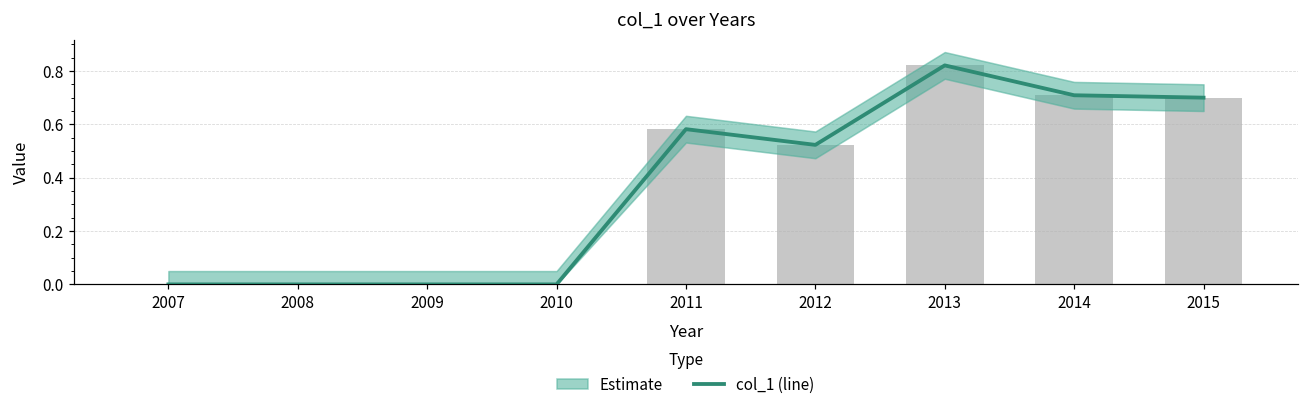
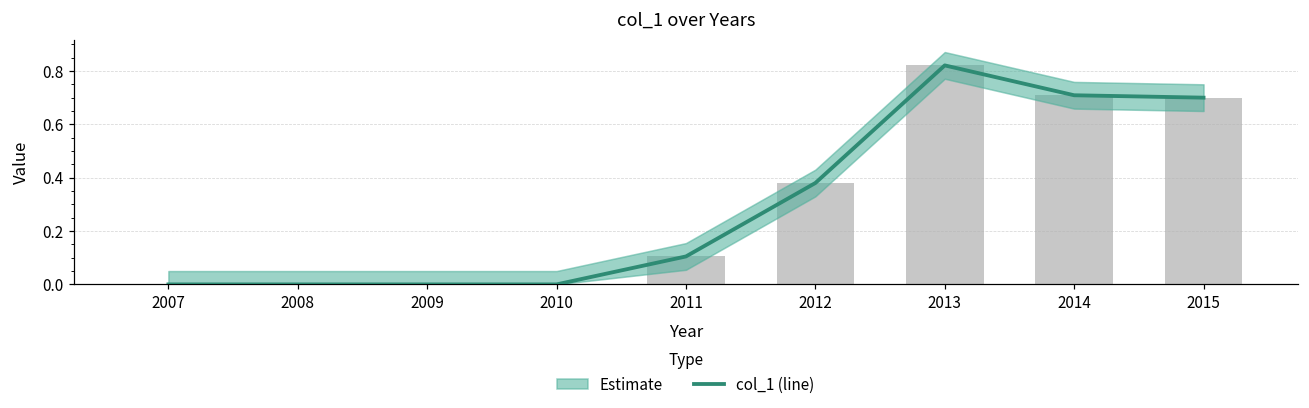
  {
    "col_1 (line)": {
      "2007": 0.00,
      "2008": 0.00,
      "2009": 0.00,
      "2010": 0.00,
-     "2011": 0.58,
-     "2012": 0.52,
+     "2011": 0.10,
+     "2012": 0.38,
      "2013": 0.82,
      "2014": 0.71,
      "2015": 0.70
    },
    "Estimate": {
      "2007": 0.05,
      "2008": 0.05,
      "2009": 0.05,
      "2010": 0.05
    }
  }
